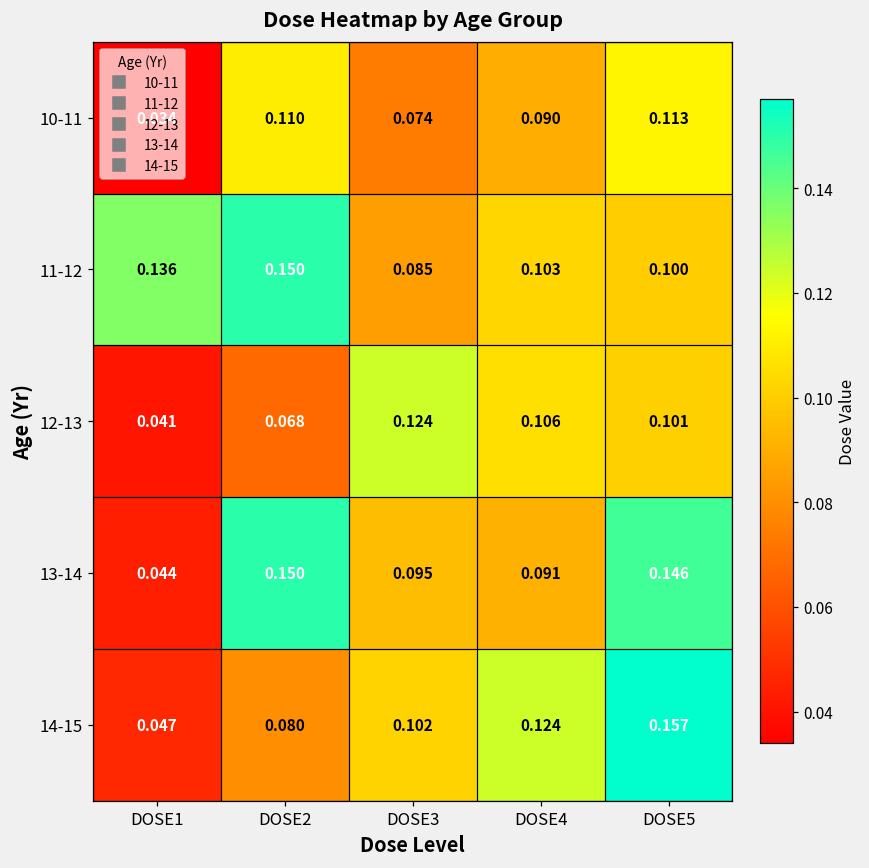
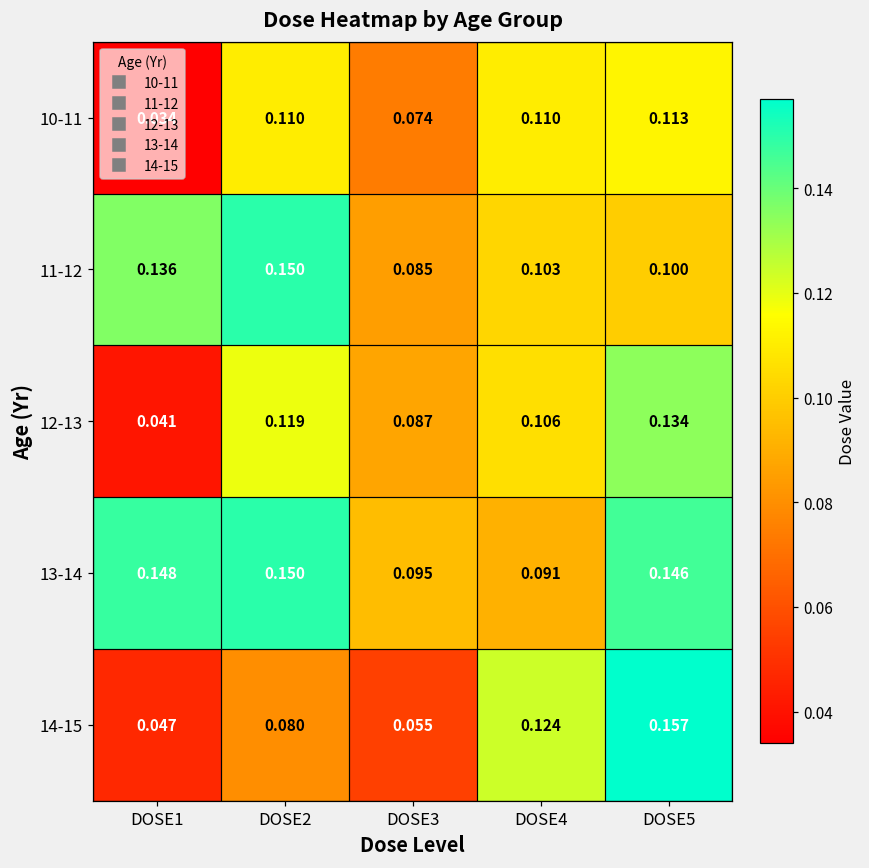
  {
    "10-11": {
      "DOSE2": 0.110,
      "DOSE3": 0.074,
-     "DOSE4": 0.090,
+     "DOSE4": 0.110,
      "DOSE5": 0.113
    },
    "11-12": {
      "DOSE1": 0.136,
      "DOSE2": 0.150,
      "DOSE3": 0.085,
      "DOSE4": 0.103,
      "DOSE5": 0.100
    },
    "12-13": {
      "DOSE1": 0.041,
-     "DOSE2": 0.068,
-     "DOSE3": 0.124,
+     "DOSE2": 0.119,
+     "DOSE3": 0.087,
      "DOSE4": 0.106,
-     "DOSE5": 0.101
+     "DOSE5": 0.134
    },
    "13-14": {
-     "DOSE1": 0.044,
+     "DOSE1": 0.148,
      "DOSE2": 0.150,
      "DOSE3": 0.095,
      "DOSE4": 0.091,
      "DOSE5": 0.146
    },
    "14-15": {
      "DOSE1": 0.047,
      "DOSE2": 0.080,
-     "DOSE3": 0.102,
+     "DOSE3": 0.055,
      "DOSE4": 0.124,
      "DOSE5": 0.157
    }
  }
